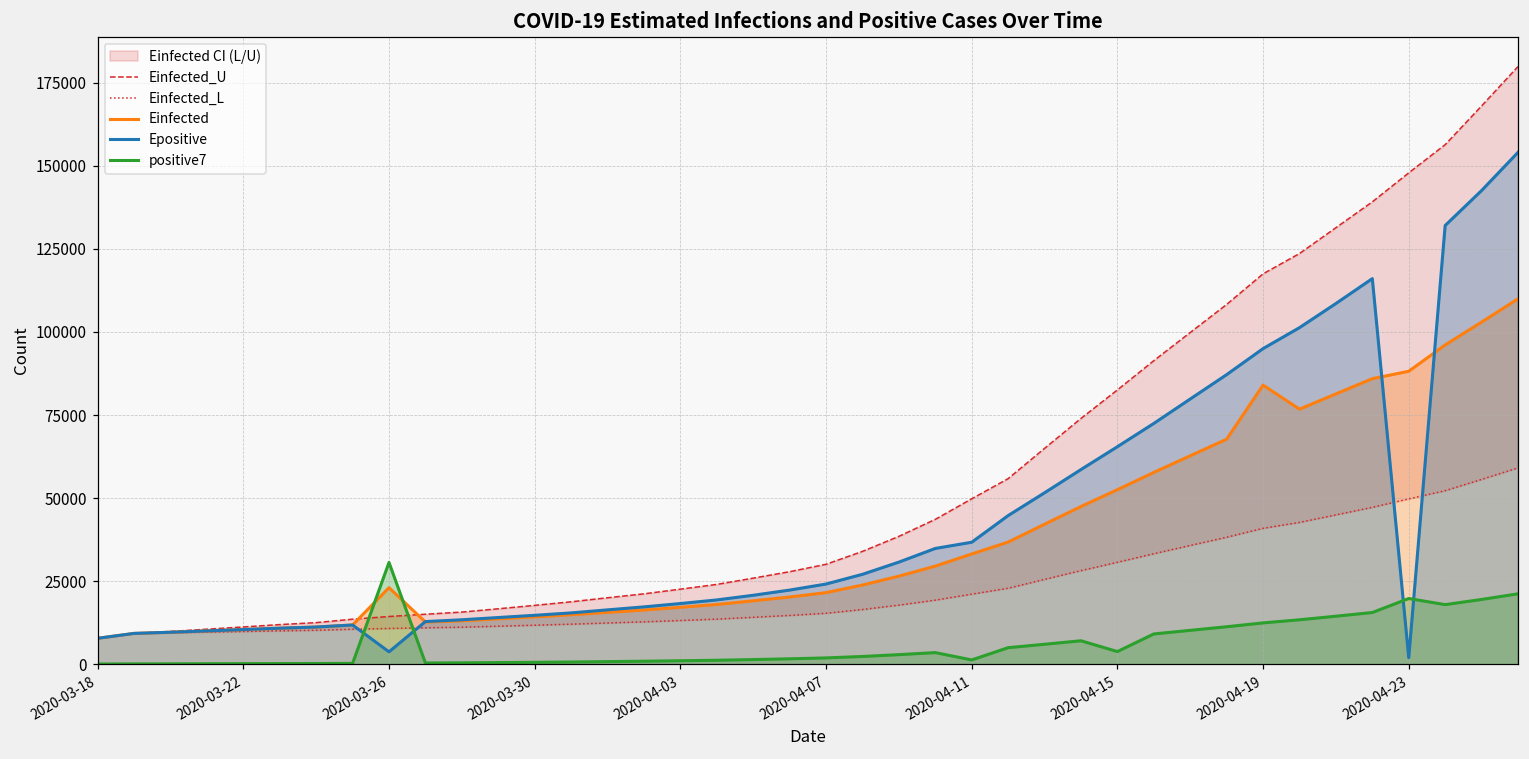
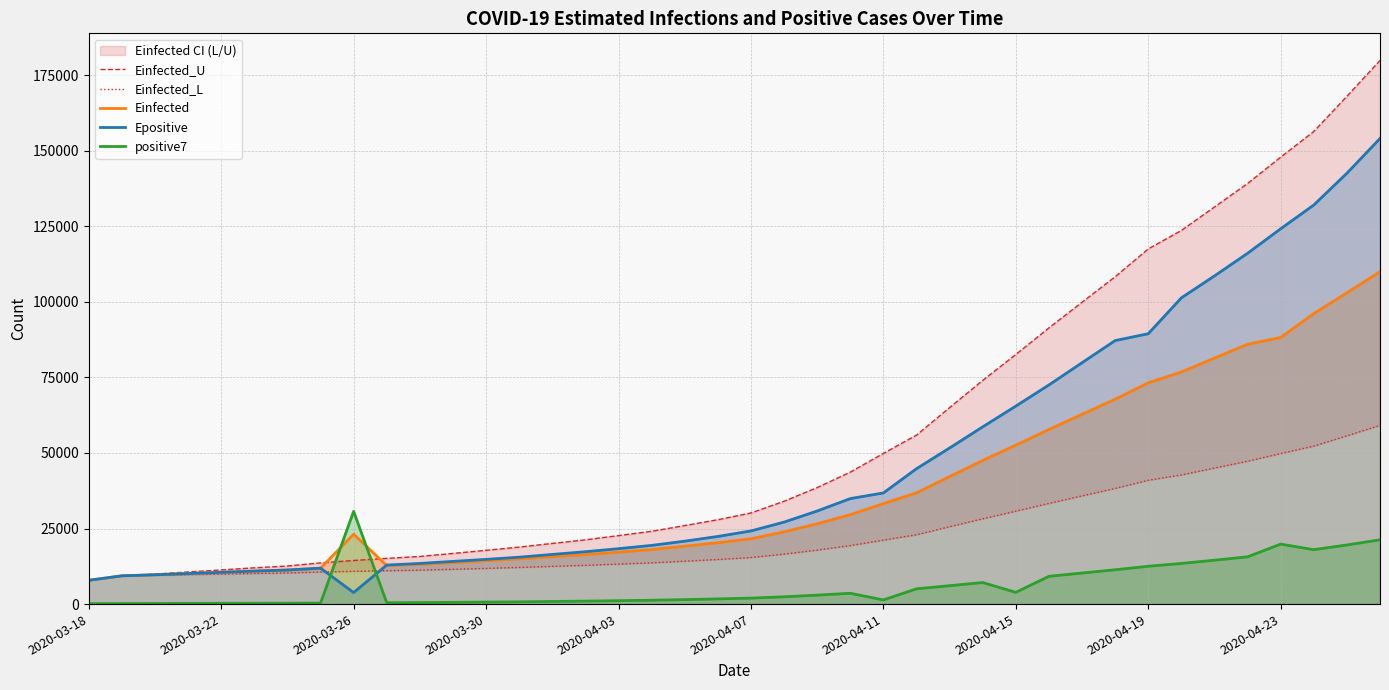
  {
    "Einfected": {
      "2020-03-26": 23000,
      "2020-04-03": 17000,
      "2020-04-07": 22000,
      "2020-04-11": 33000,
      "2020-04-15": 53000,
-     "2020-04-19": 84000,
+     "2020-04-19": 73000,
      "2020-04-23": 88000
    },
    "Epositive": {
      "2020-03-26": 4000,
      "2020-04-03": 18000,
      "2020-04-07": 24000,
      "2020-04-11": 37000,
      "2020-04-15": 65000,
-     "2020-04-19": 95000,
-     "2020-04-23": 2000
+     "2020-04-19": 89000,
+     "2020-04-23": 124000
    },
    "positive7": {
      "2020-03-18": 0,
      "2020-03-22": 0,
      "2020-03-26": 31000,
      "2020-03-30": 1000,
      "2020-04-03": 1000,
      "2020-04-07": 2000,
      "2020-04-11": 1000,
      "2020-04-15": 4000,
      "2020-04-19": 13000,
      "2020-04-23": 20000
    }
  }
